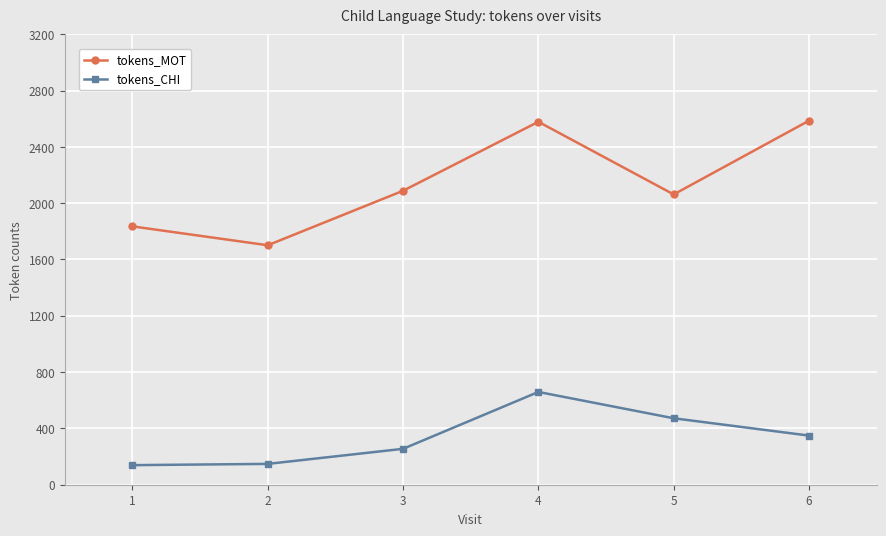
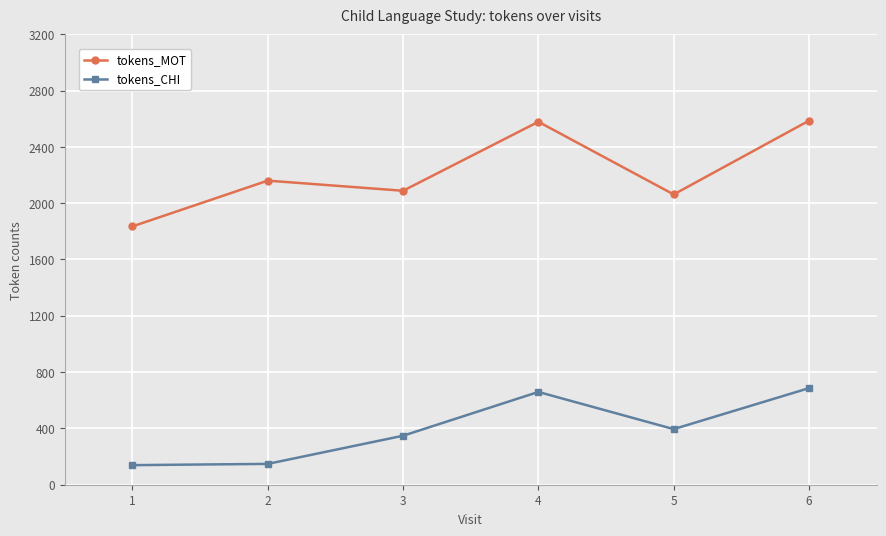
  {
    "tokens_MOT": {
      "1": 1840,
-     "2": 1700,
+     "2": 2160,
      "3": 2090,
      "4": 2580,
      "5": 2060,
      "6": 2590
    },
    "tokens_CHI": {
      "1": 140,
      "2": 150,
-     "3": 260,
+     "3": 350,
      "4": 660,
-     "5": 470,
-     "6": 350
+     "5": 400,
+     "6": 690
    }
  }
